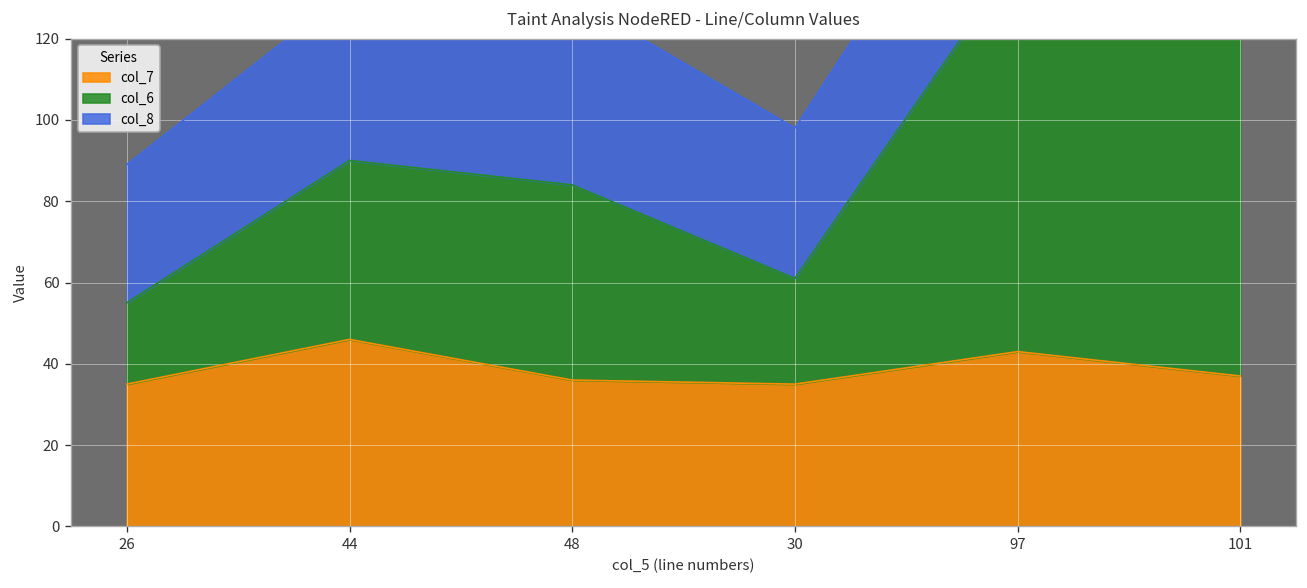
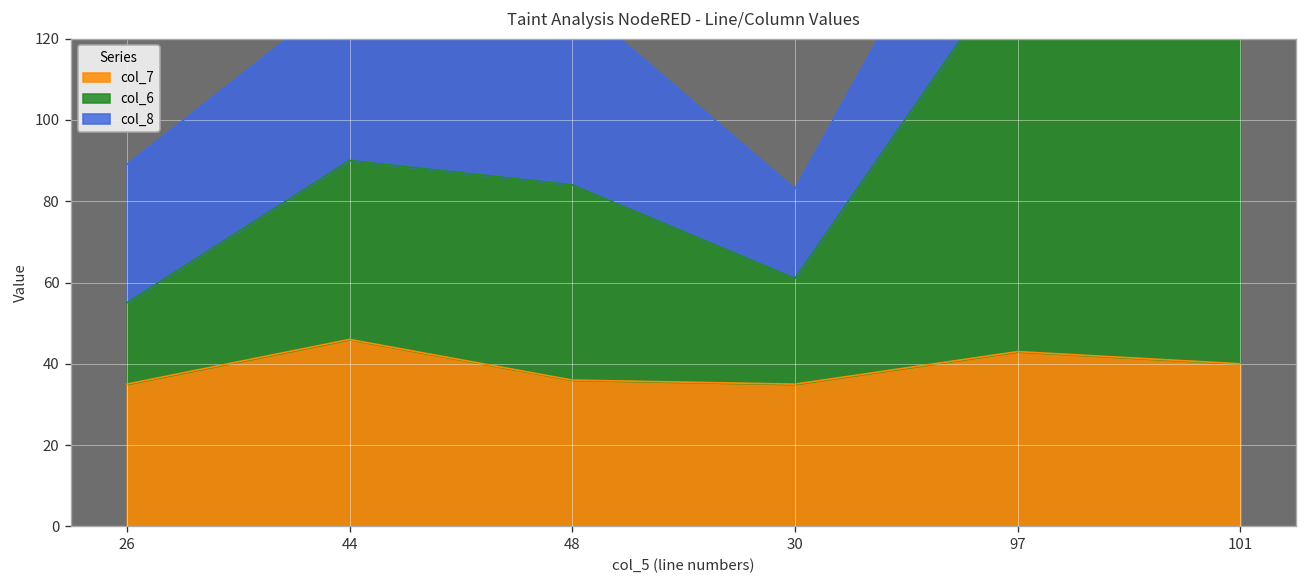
  {
    "col_7": {
      "26": 35,
      "44": 46,
      "48": 36,
      "30": 35,
      "97": 43,
-     "101": 37
+     "101": 40
    },
    "col_6": {
      "26": 20,
      "44": 44,
      "48": 48,
      "30": 26
    },
    "col_8": {
      "26": 34,
-     "30": 37
+     "30": 22
    }
  }
